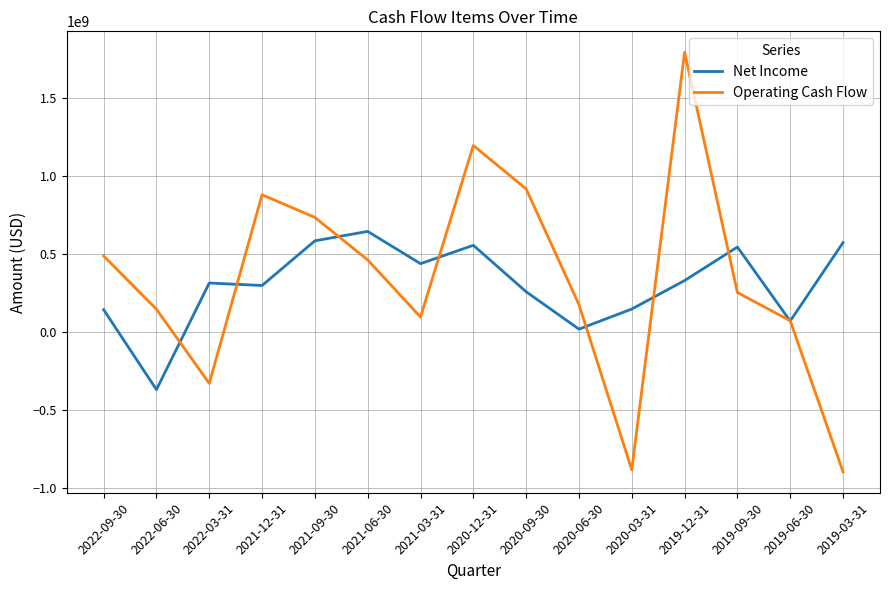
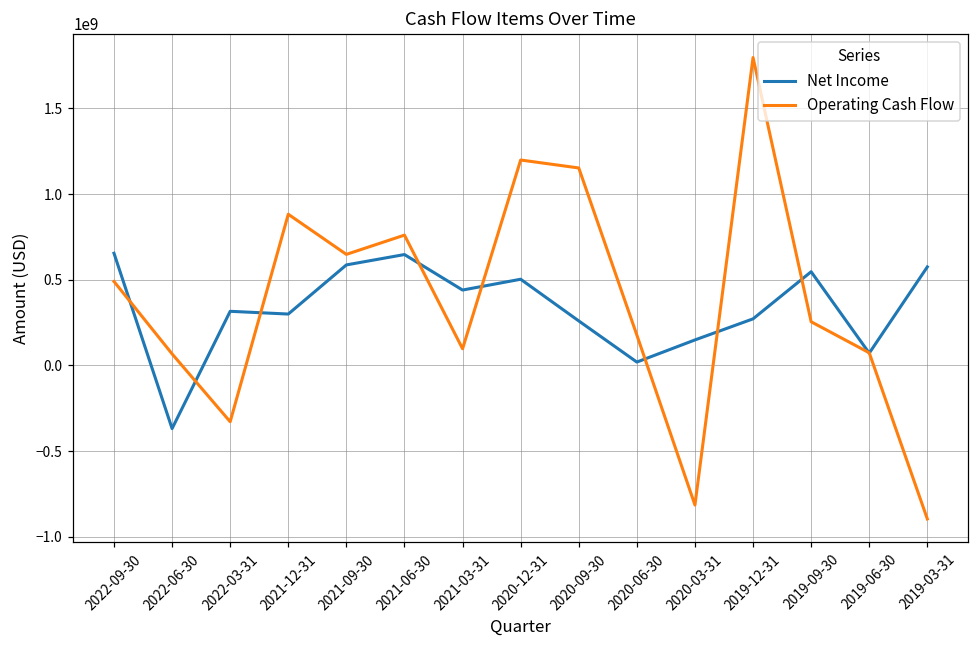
  {
    "Net Income": {
-     "2022-09-30": 150000000,
+     "2022-09-30": 650000000,
      "2022-06-30": -370000000,
      "2022-03-31": 320000000,
      "2021-12-31": 300000000,
      "2021-09-30": 590000000,
      "2021-06-30": 650000000,
      "2021-03-31": 440000000,
-     "2020-12-31": 560000000,
+     "2020-12-31": 500000000,
      "2020-09-30": 260000000,
      "2020-06-30": 20000000,
      "2020-03-31": 150000000,
-     "2019-12-31": 330000000,
+     "2019-12-31": 270000000,
      "2019-09-30": 550000000,
      "2019-03-31": 570000000
    },
    "Operating Cash Flow": {
      "2022-09-30": 490000000,
-     "2022-06-30": 150000000,
+     "2022-06-30": 70000000,
      "2022-03-31": -330000000,
      "2021-12-31": 880000000,
-     "2021-09-30": 740000000,
-     "2021-06-30": 460000000,
+     "2021-09-30": 650000000,
+     "2021-06-30": 760000000,
      "2021-03-31": 100000000,
      "2020-12-31": 1200000000,
-     "2020-09-30": 920000000,
+     "2020-09-30": 1150000000,
      "2020-06-30": 180000000,
-     "2020-03-31": -880000000,
+     "2020-03-31": -810000000,
      "2019-12-31": 1800000000,
      "2019-09-30": 260000000,
      "2019-03-31": -900000000
    }
  }
